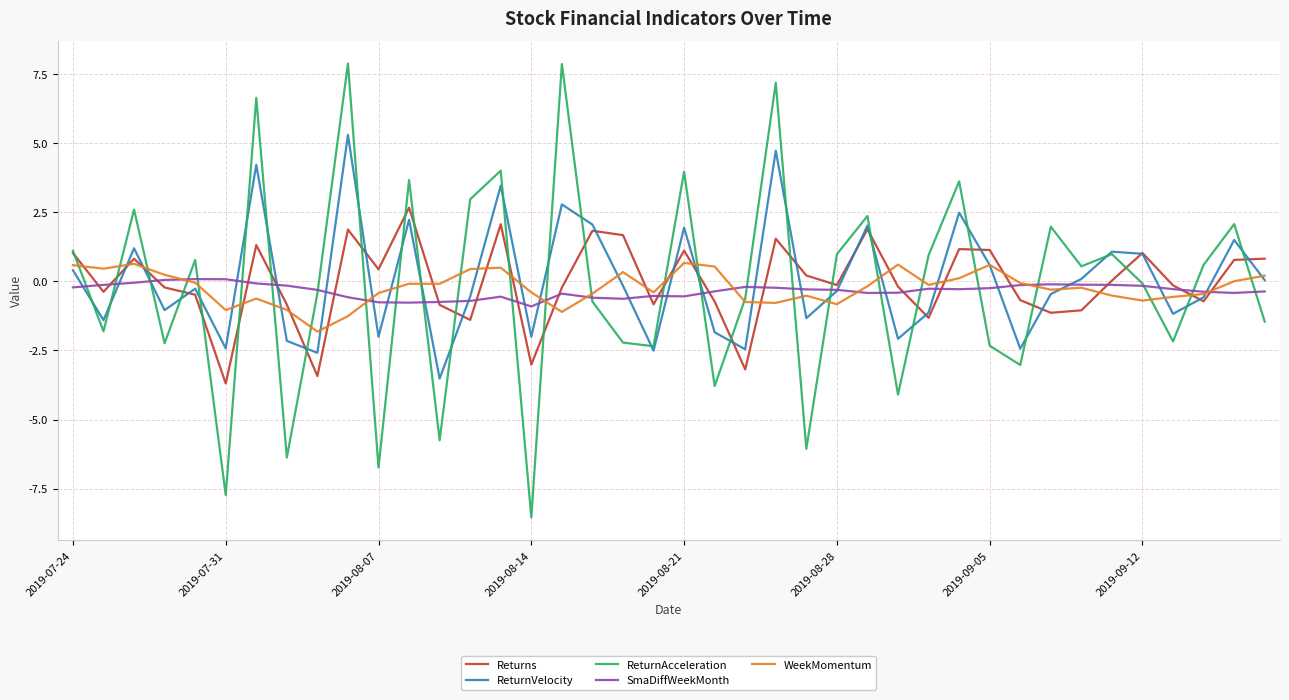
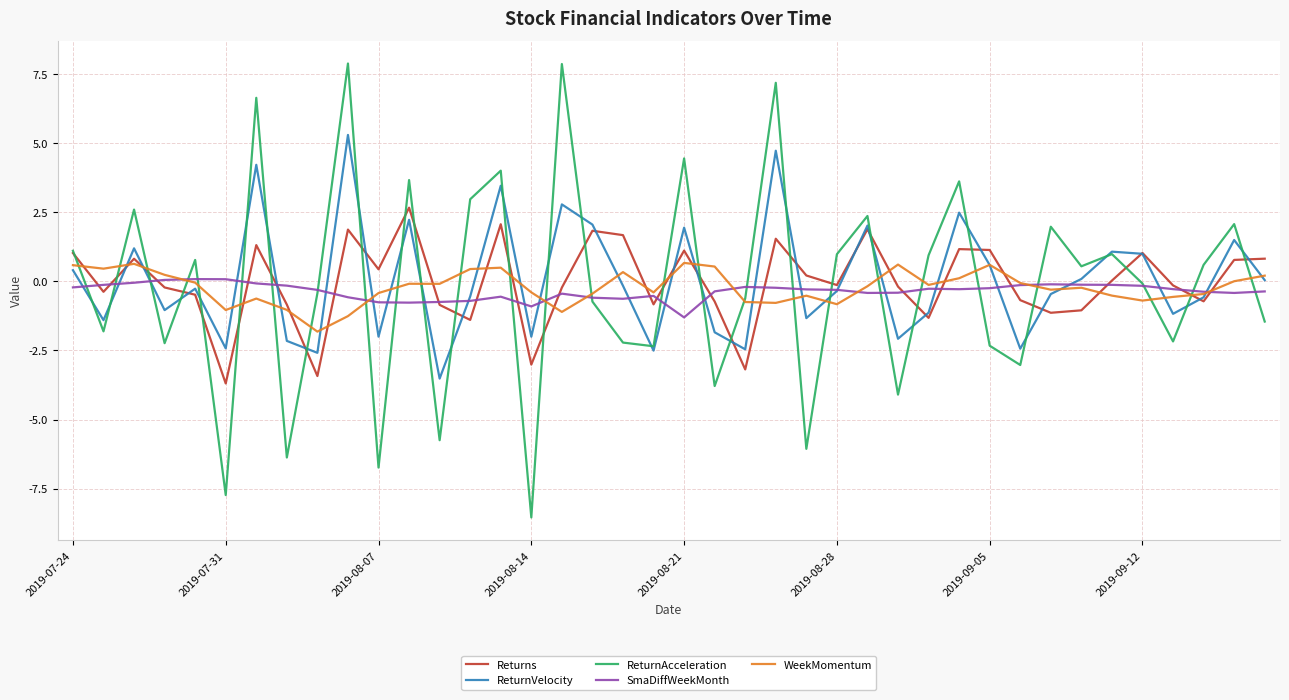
  {
    "Returns": {
      "2019-07-31": -3.7,
      "2019-08-07": 0.4,
      "2019-08-14": -3.0,
      "2019-08-21": 1.1,
      "2019-08-28": -0.1,
      "2019-09-05": 1.1
    },
    "ReturnVelocity": {
      "2019-07-24": 0.4,
      "2019-07-31": -2.4,
      "2019-08-07": -2.0,
      "2019-08-14": -2.0,
      "2019-08-21": 1.9
    },
    "ReturnAcceleration": {
      "2019-07-31": -7.7,
      "2019-08-07": -6.7,
      "2019-08-14": -8.5,
-     "2019-08-21": 4.0,
+     "2019-08-21": 4.5,
      "2019-08-28": 1.0,
      "2019-09-05": -2.3
    },
    "SmaDiffWeekMonth": {
      "2019-07-24": -0.2,
      "2019-07-31": 0.1,
      "2019-08-07": -0.8,
      "2019-08-14": -0.9,
-     "2019-08-21": -0.5,
+     "2019-08-21": -1.3,
      "2019-09-05": -0.2
    },
    "WeekMomentum": {
      "2019-07-24": 0.6,
      "2019-07-31": -1.0,
      "2019-08-07": -0.4,
      "2019-08-14": -0.4,
      "2019-08-21": 0.7,
      "2019-08-28": -0.8,
      "2019-09-12": -0.7
    }
  }
